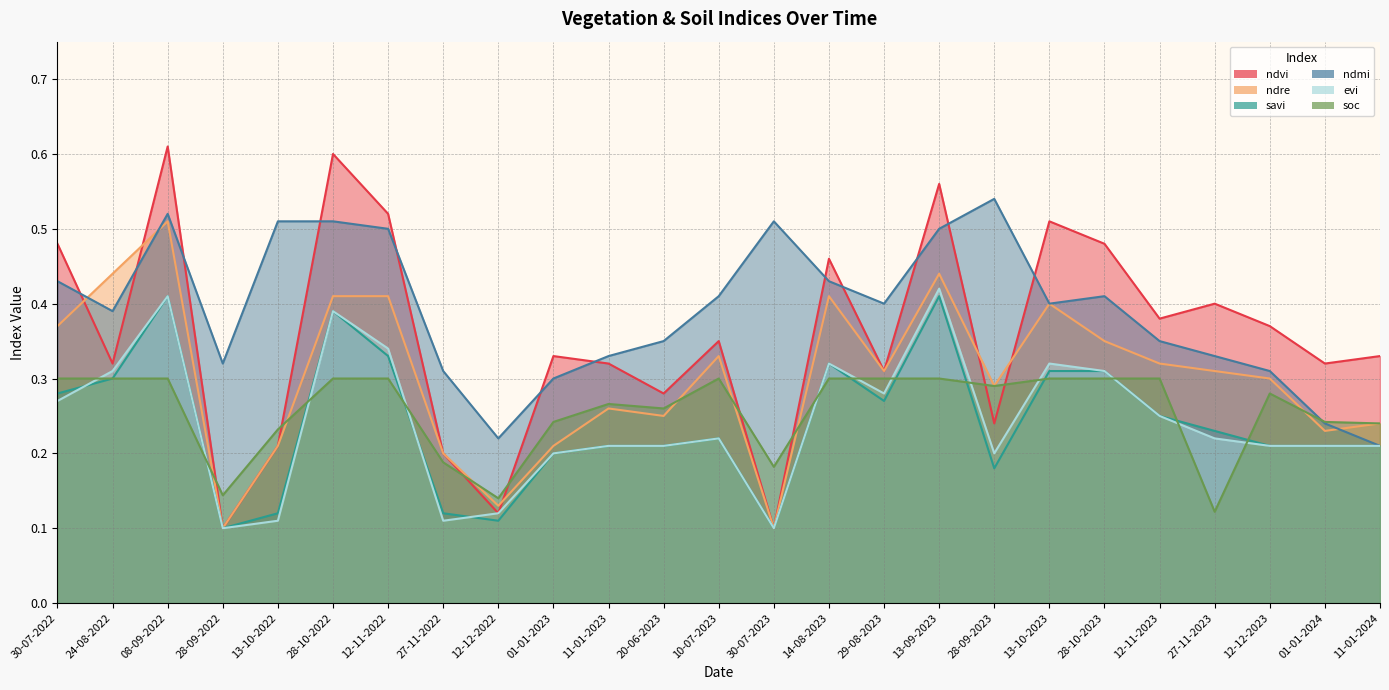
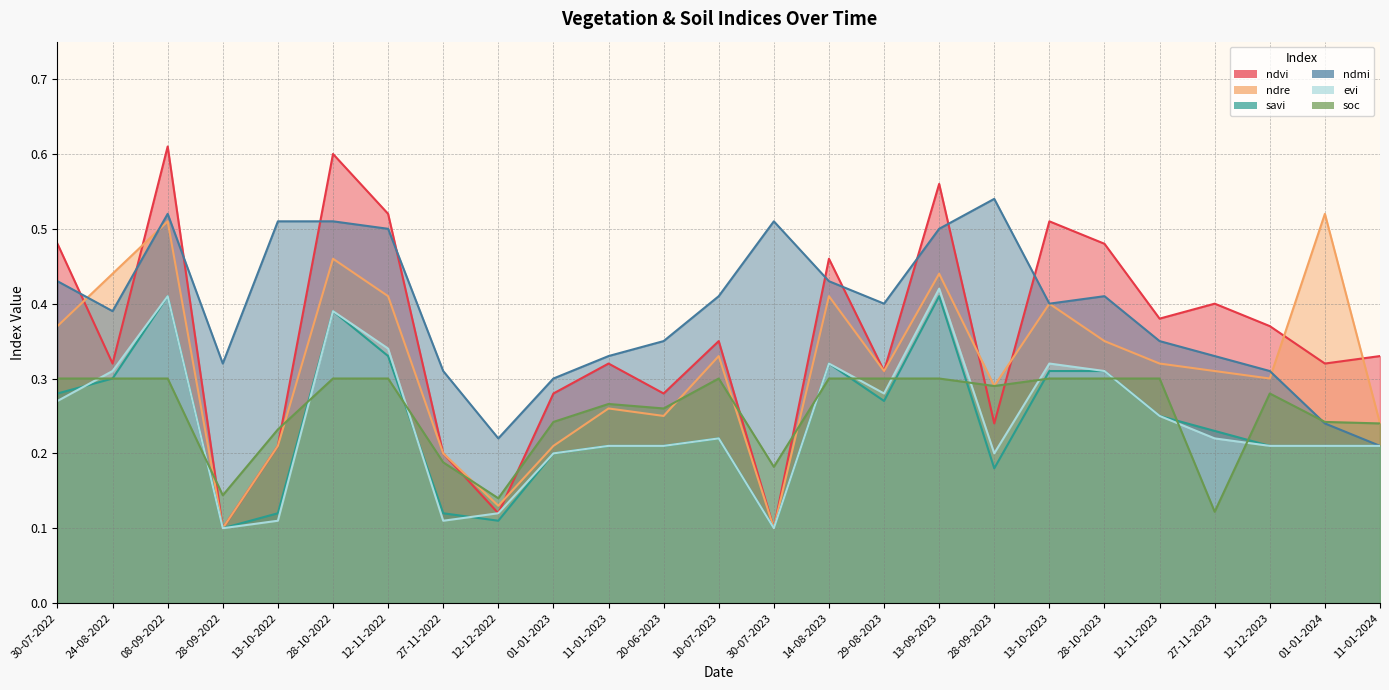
  {
    "ndvi": {
      "30-07-2022": 0.48,
      "24-08-2022": 0.32,
      "08-09-2022": 0.61,
      "28-10-2022": 0.60,
      "12-11-2022": 0.52,
-     "01-01-2023": 0.33,
+     "01-01-2023": 0.28,
      "11-01-2023": 0.32,
      "20-06-2023": 0.28,
      "10-07-2023": 0.35,
      "14-08-2023": 0.46,
      "13-09-2023": 0.56,
      "28-09-2023": 0.24,
      "13-10-2023": 0.51,
      "28-10-2023": 0.48,
      "12-11-2023": 0.38,
      "27-11-2023": 0.40,
      "12-12-2023": 0.37,
      "01-01-2024": 0.32,
      "11-01-2024": 0.33
    },
    "ndre": {
      "30-07-2022": 0.37,
      "24-08-2022": 0.44,
      "08-09-2022": 0.51,
-     "28-10-2022": 0.41,
+     "28-10-2022": 0.46,
      "12-11-2022": 0.41,
      "12-12-2022": 0.13,
      "01-01-2023": 0.21,
      "11-01-2023": 0.26,
      "20-06-2023": 0.25,
      "10-07-2023": 0.33,
      "14-08-2023": 0.41,
      "13-09-2023": 0.44,
      "28-10-2023": 0.35,
      "12-11-2023": 0.32,
      "27-11-2023": 0.31,
      "12-12-2023": 0.30,
-     "01-01-2024": 0.23
+     "01-01-2024": 0.52
    },
    "evi": {
      "30-07-2022": 0.27,
      "24-08-2022": 0.31,
      "13-10-2022": 0.11,
      "12-11-2022": 0.34,
      "27-11-2022": 0.11,
      "29-08-2023": 0.28,
      "13-09-2023": 0.42,
      "28-09-2023": 0.20,
      "13-10-2023": 0.32,
      "27-11-2023": 0.22
    },
    "soc": {
      "30-07-2022": 0.30,
      "08-09-2022": 0.30,
      "28-09-2022": 0.14,
      "13-10-2022": 0.23,
      "28-10-2022": 0.30,
      "12-11-2022": 0.30,
      "27-11-2022": 0.19,
      "12-12-2022": 0.14,
      "01-01-2023": 0.24,
      "11-01-2023": 0.27,
      "20-06-2023": 0.26,
      "10-07-2023": 0.30,
      "30-07-2023": 0.18,
      "14-08-2023": 0.30,
      "29-08-2023": 0.30,
      "13-09-2023": 0.30,
      "13-10-2023": 0.30,
      "28-10-2023": 0.30,
      "12-11-2023": 0.30,
      "27-11-2023": 0.12,
      "12-12-2023": 0.28
    }
  }
